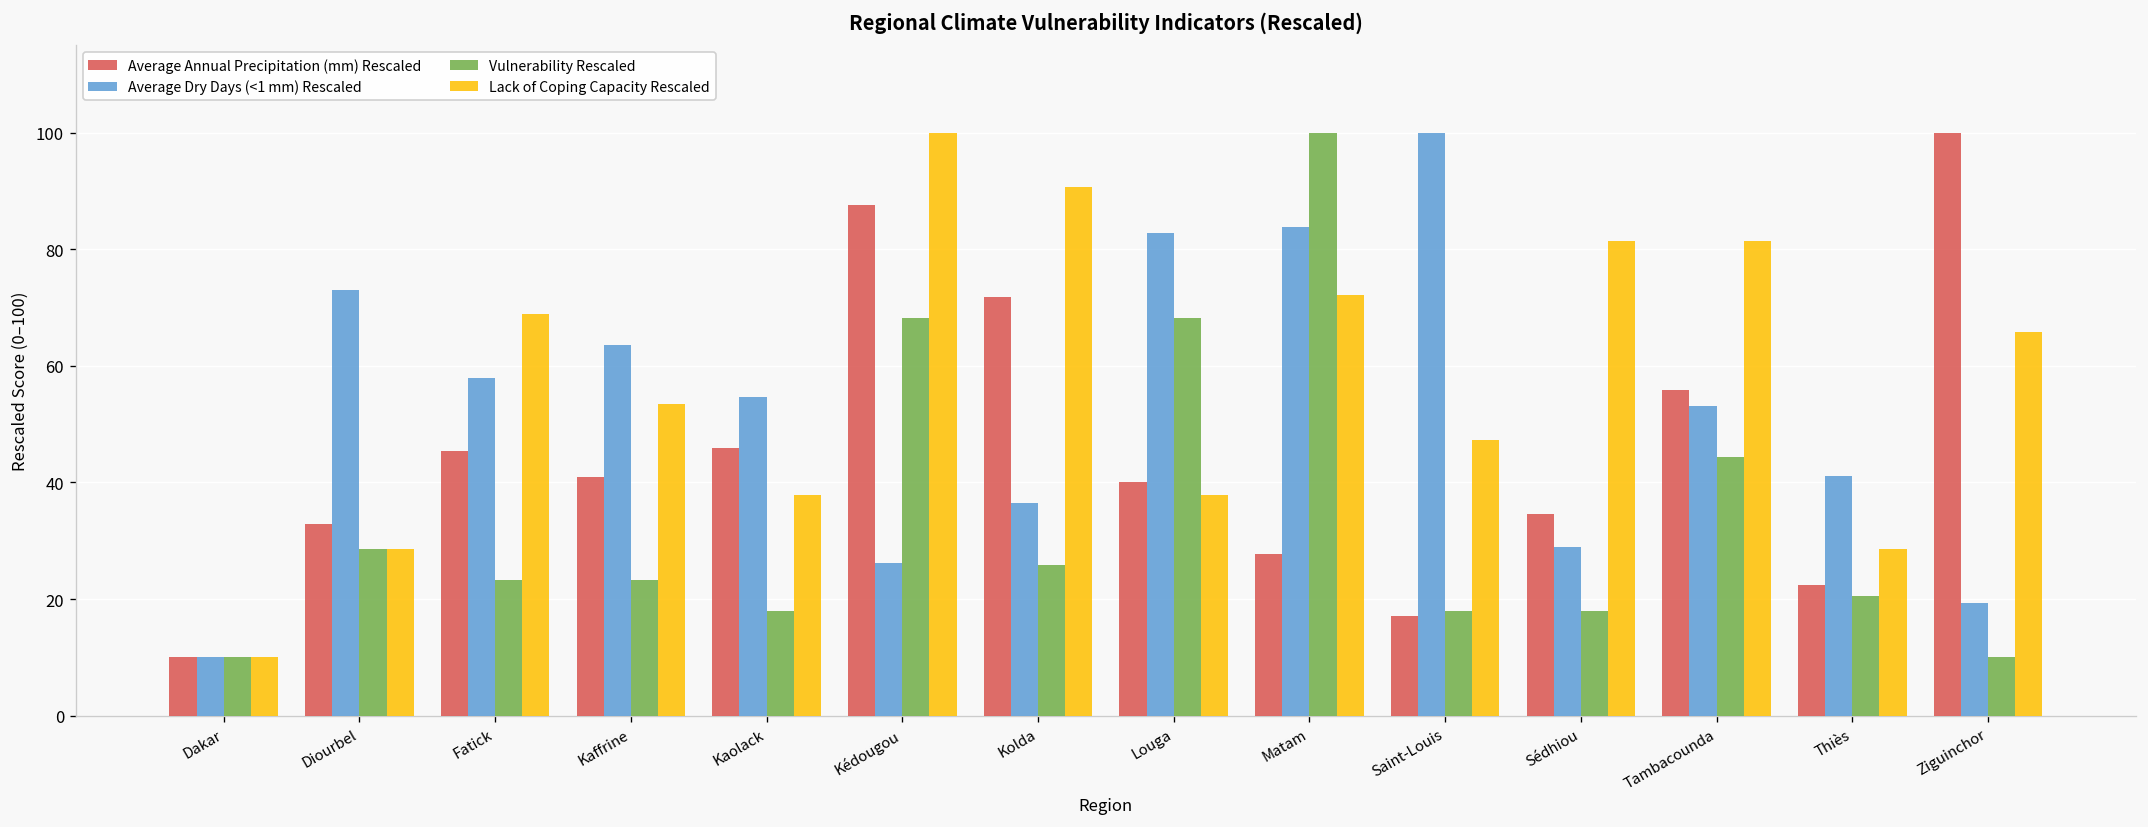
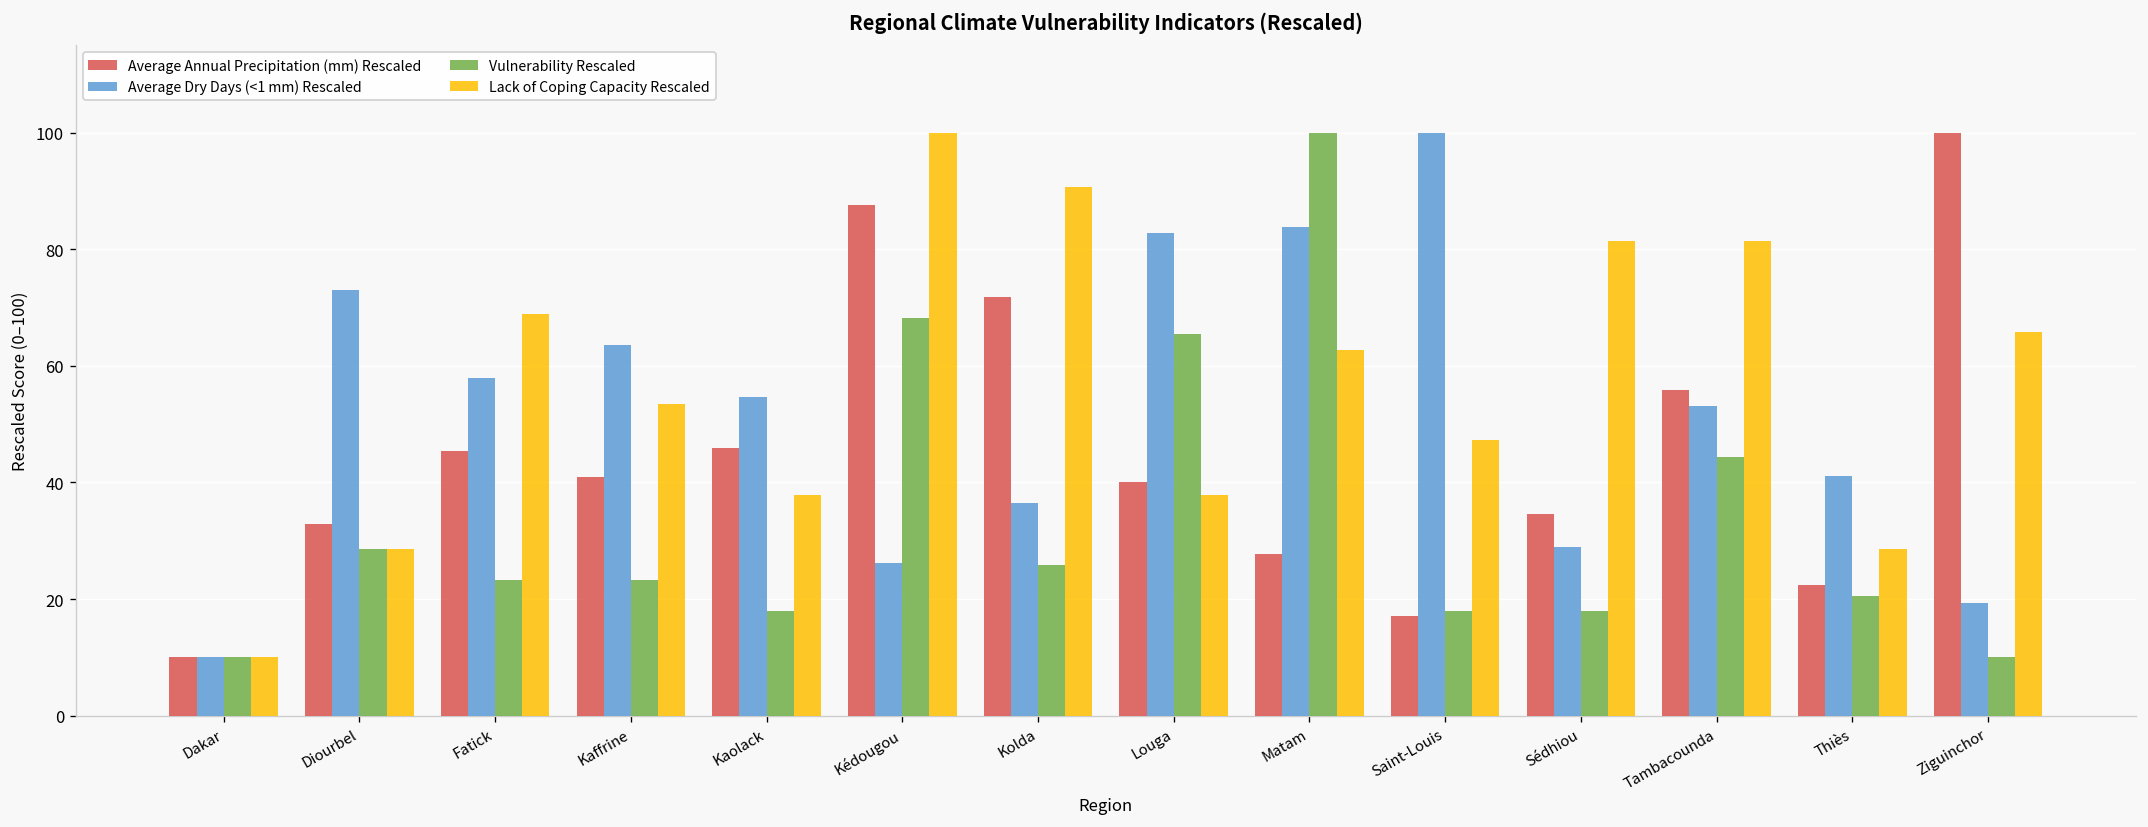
  {
    "Average Annual Precipitation (mm) Rescaled": {
      "Dakar": 10,
      "Diourbel": 33,
      "Fatick": 45,
      "Kaffrine": 41,
      "Kaolack": 46,
      "Kédougou": 88,
      "Kolda": 72,
      "Louga": 40,
      "Matam": 28,
      "Saint-Louis": 17,
      "Sédhiou": 35,
      "Tambacounda": 56,
      "Thiès": 22,
      "Ziguinchor": 100
    },
    "Average Dry Days (<1 mm) Rescaled": {
      "Dakar": 10,
      "Diourbel": 73,
      "Fatick": 58,
      "Kaffrine": 63,
      "Kaolack": 55,
      "Kédougou": 26,
      "Kolda": 36,
      "Louga": 83,
      "Matam": 84,
      "Saint-Louis": 100,
      "Sédhiou": 29,
      "Tambacounda": 53,
      "Thiès": 41,
      "Ziguinchor": 19
    },
    "Vulnerability Rescaled": {
      "Dakar": 10,
      "Diourbel": 29,
      "Fatick": 23,
      "Kaffrine": 23,
      "Kaolack": 18,
      "Kédougou": 68,
      "Kolda": 26,
-     "Louga": 68,
+     "Louga": 66,
      "Matam": 100,
      "Saint-Louis": 18,
      "Sédhiou": 18,
      "Tambacounda": 44,
      "Thiès": 21,
      "Ziguinchor": 10
    },
    "Lack of Coping Capacity Rescaled": {
      "Dakar": 10,
      "Diourbel": 29,
      "Fatick": 69,
      "Kaffrine": 53,
      "Kaolack": 38,
      "Kédougou": 100,
      "Kolda": 91,
      "Louga": 38,
-     "Matam": 72,
+     "Matam": 63,
      "Saint-Louis": 47,
      "Sédhiou": 81,
      "Tambacounda": 81,
      "Thiès": 29,
      "Ziguinchor": 66
    }
  }
